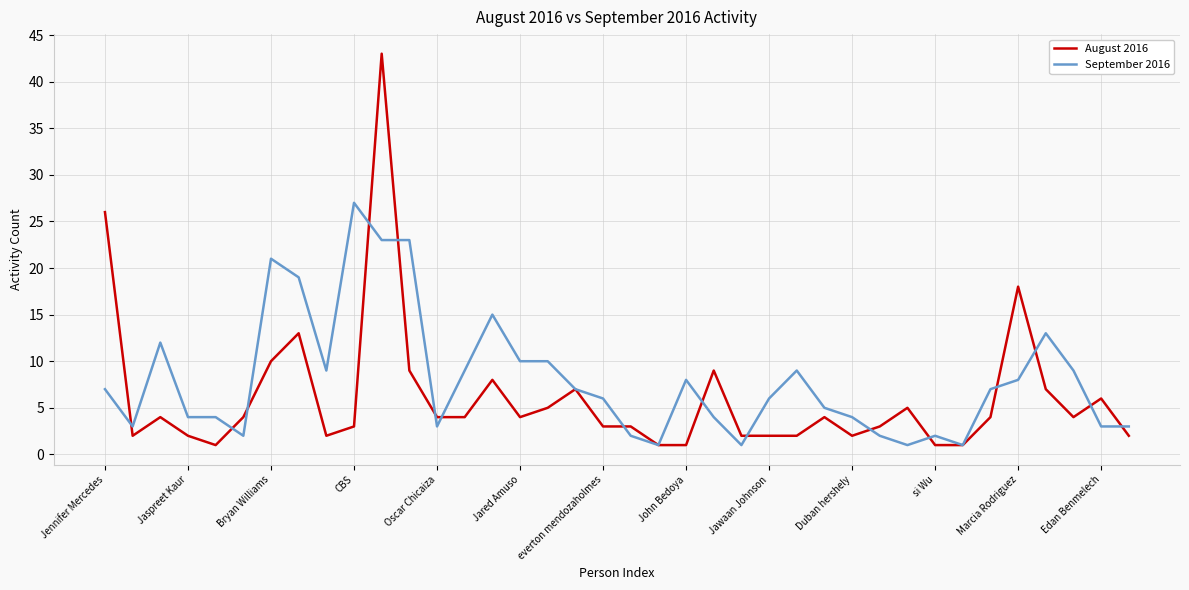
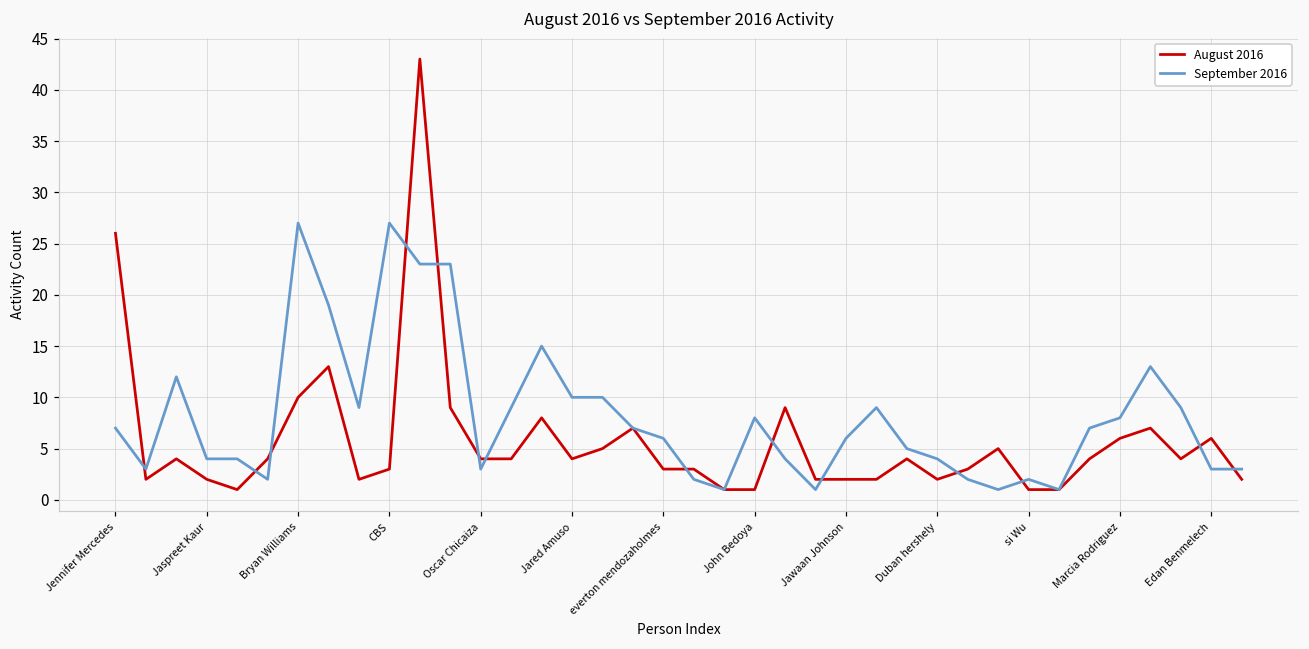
  {
    "August 2016": {
      "Jennifer Mercedes": 26,
      "Jaspreet Kaur": 2,
      "Bryan Williams": 10,
      "CBS": 3,
      "Oscar Chicaiza": 4,
      "Jared Amuso": 4,
      "everton mendozaholmes": 3,
      "John Bedoya": 1,
      "Jawaan Johnson": 2,
      "Duban hershely": 2,
      "si Wu": 1,
-     "Marcia Rodriguez": 18,
+     "Marcia Rodriguez": 6,
      "Edan Benmelech": 6
    },
    "September 2016": {
      "Jennifer Mercedes": 7,
      "Jaspreet Kaur": 4,
-     "Bryan Williams": 21,
+     "Bryan Williams": 27,
      "CBS": 27,
      "Oscar Chicaiza": 3,
      "Jared Amuso": 10,
      "everton mendozaholmes": 6,
      "John Bedoya": 8,
      "Jawaan Johnson": 6,
      "Duban hershely": 4,
      "si Wu": 2,
      "Marcia Rodriguez": 8,
      "Edan Benmelech": 3
    }
  }
